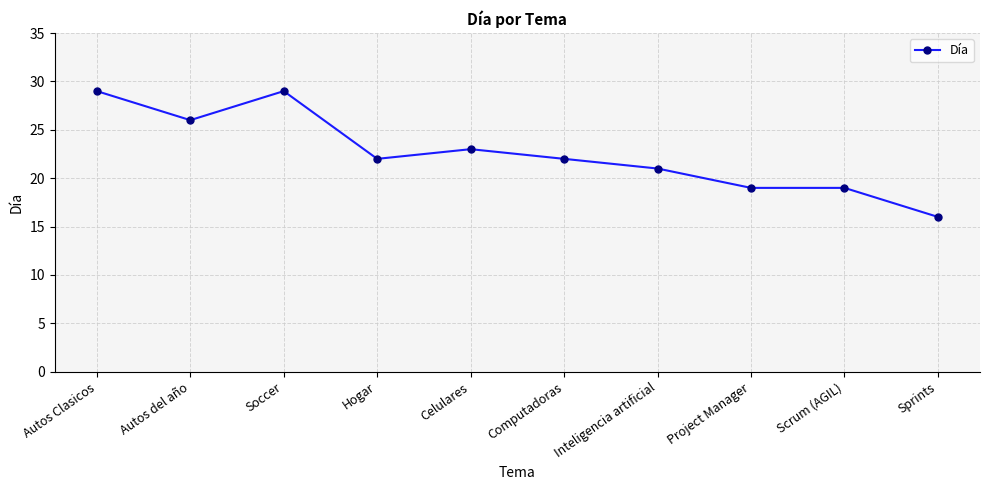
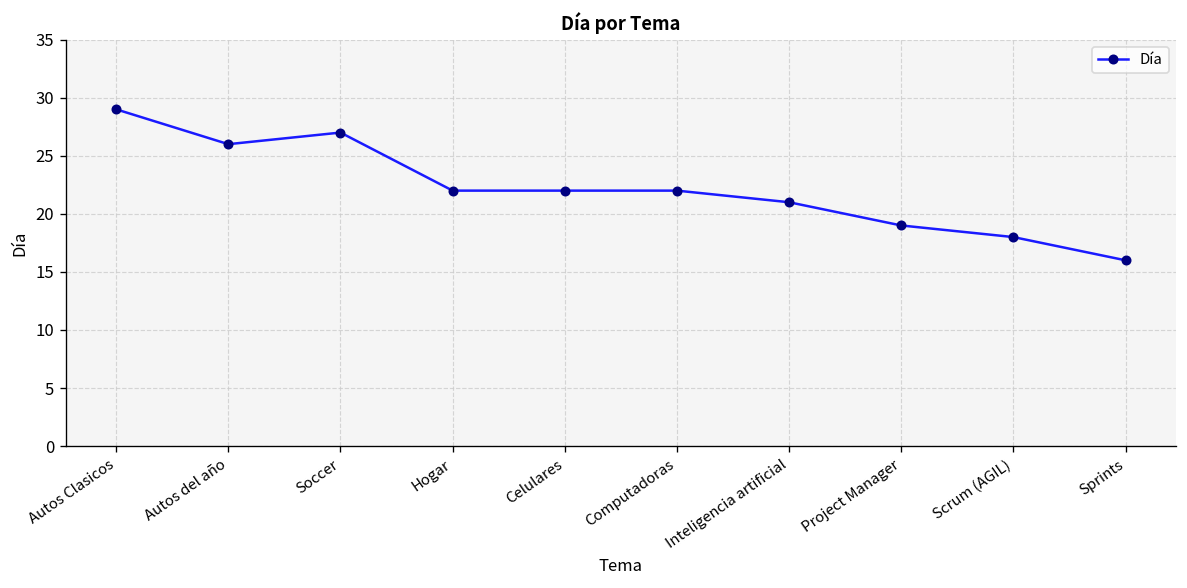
  {
    "Autos Clasicos": 29,
    "Autos del año": 26,
-   "Soccer": 29,
+   "Soccer": 27,
    "Hogar": 22,
-   "Celulares": 23,
+   "Celulares": 22,
    "Computadoras": 22,
    "Inteligencia artificial": 21,
    "Project Manager": 19,
-   "Scrum (AGIL)": 19,
+   "Scrum (AGIL)": 18,
    "Sprints": 16
  }
